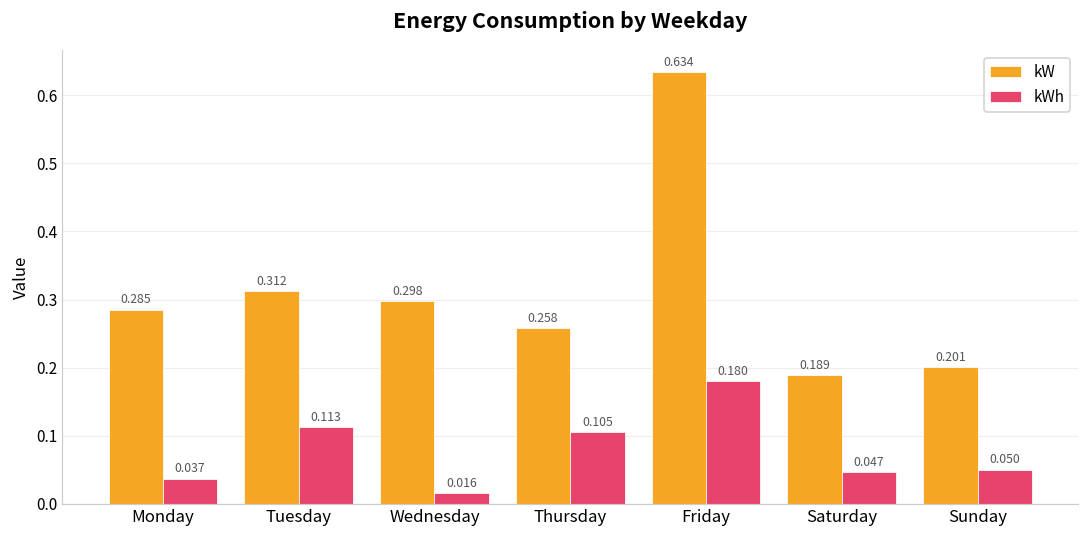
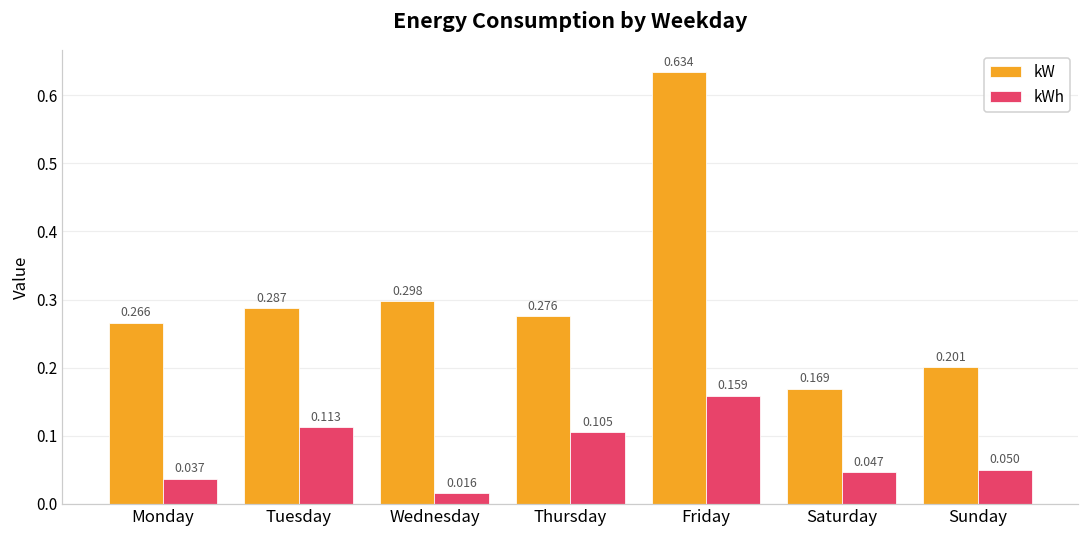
  {
    "kW": {
-     "Monday": 0.285,
-     "Tuesday": 0.312,
+     "Monday": 0.266,
+     "Tuesday": 0.287,
      "Wednesday": 0.298,
-     "Thursday": 0.258,
+     "Thursday": 0.276,
      "Friday": 0.634,
-     "Saturday": 0.189,
+     "Saturday": 0.169,
      "Sunday": 0.201
    },
    "kWh": {
      "Monday": 0.037,
      "Tuesday": 0.113,
      "Wednesday": 0.016,
      "Thursday": 0.105,
-     "Friday": 0.180,
+     "Friday": 0.159,
      "Saturday": 0.047,
      "Sunday": 0.050
    }
  }
